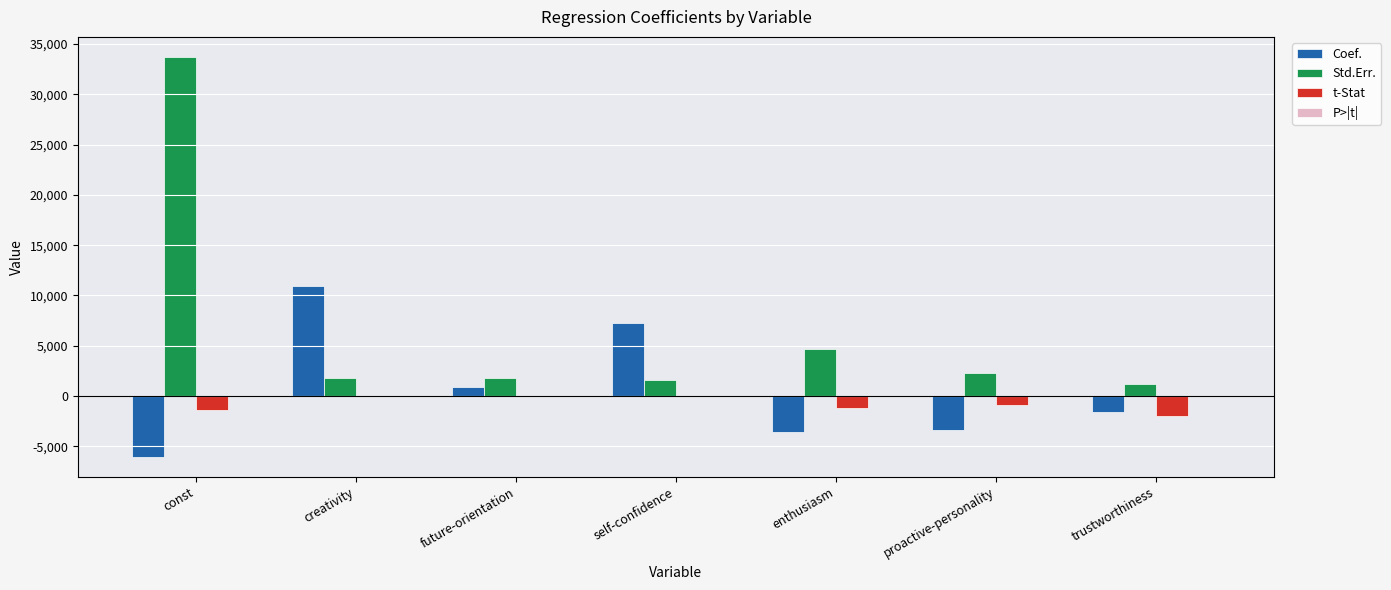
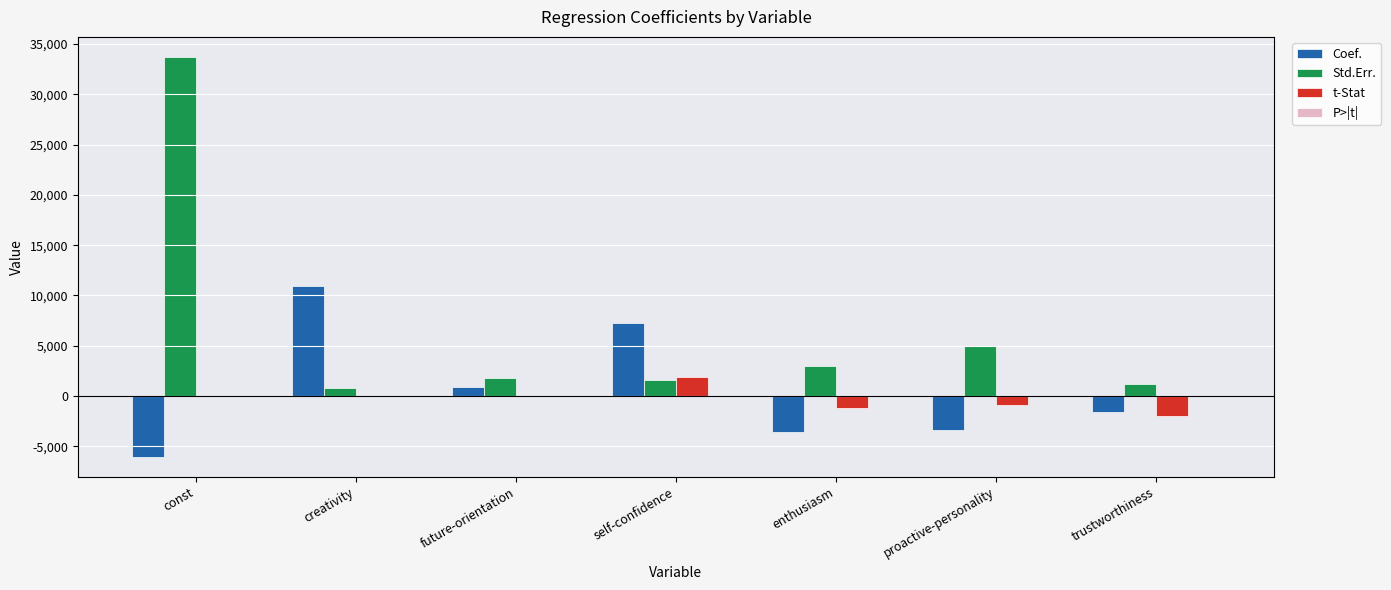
  {
    "Coef.": {
      "const": "-6,000",
      "creativity": "10,900",
      "future-orientation": "900",
      "self-confidence": "7,200",
      "enthusiasm": "-3,600",
      "proactive-personality": "-3,400",
      "trustworthiness": "-1,600"
    },
    "Std.Err.": {
      "const": "33,700",
-     "creativity": "1,800",
+     "creativity": "800",
      "future-orientation": "1,800",
      "self-confidence": "1,600",
-     "enthusiasm": "4,700",
-     "proactive-personality": "2,300",
+     "enthusiasm": "3,000",
+     "proactive-personality": "5,000",
      "trustworthiness": "1,200"
    },
    "t-Stat": {
-     "const": "-1,300",
-     "self-confidence": "0",
+     "const": "0",
+     "self-confidence": "1,800",
      "enthusiasm": "-1,200",
      "proactive-personality": "-800",
      "trustworthiness": "-2,000"
    }
  }
